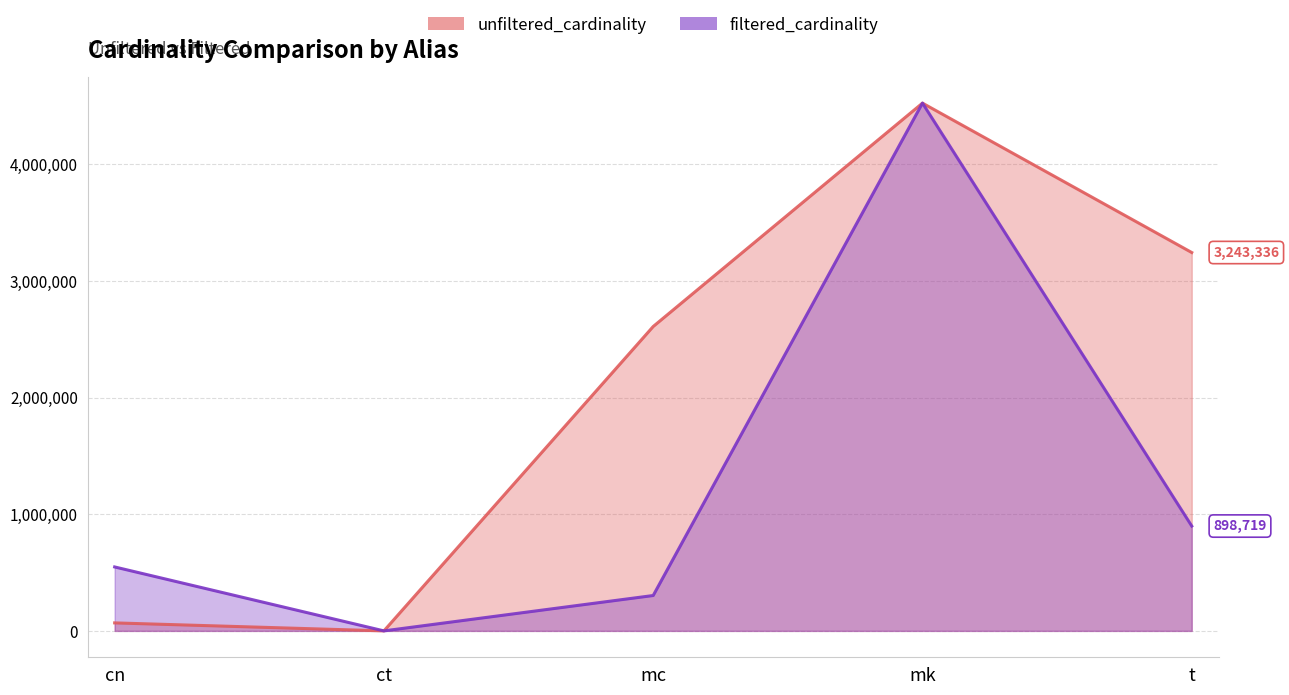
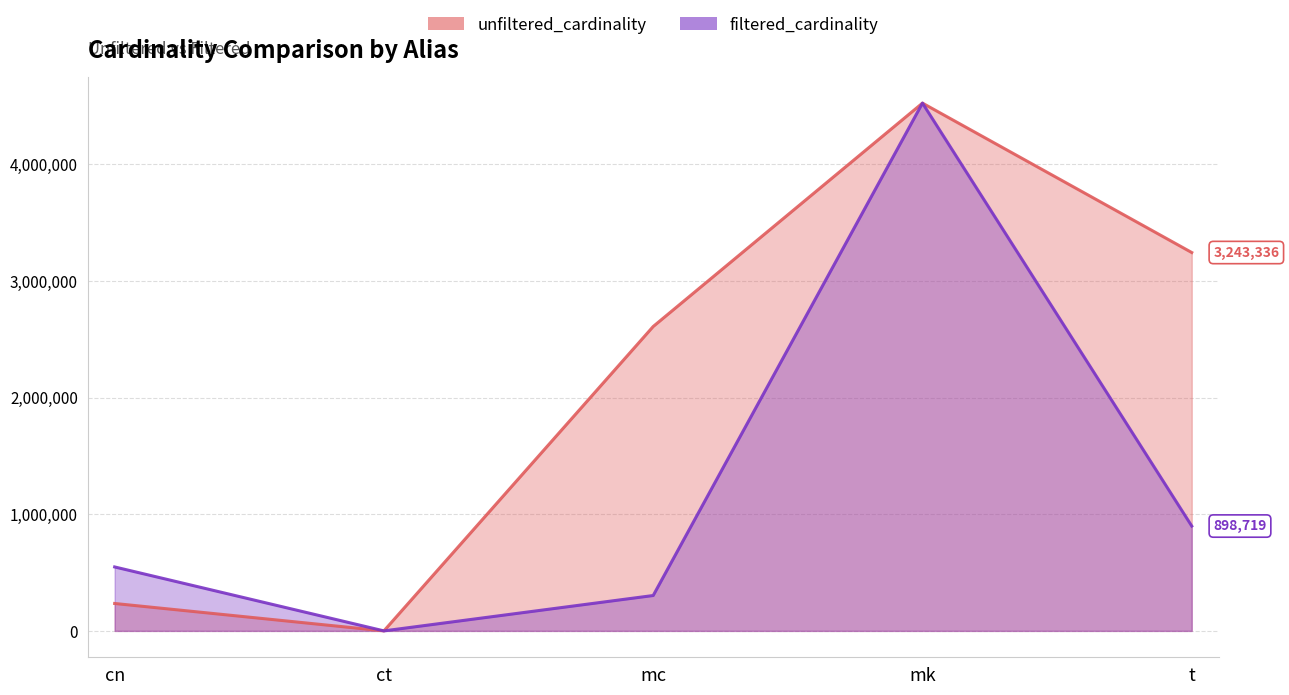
  {
    "unfiltered_cardinality": {
-     "cn": "70,000",
+     "cn": "230,000",
      "mc": "2,610,000"
    },
    "filtered_cardinality": {
      "cn": "550,000",
      "mc": "300,000"
    }
  }
